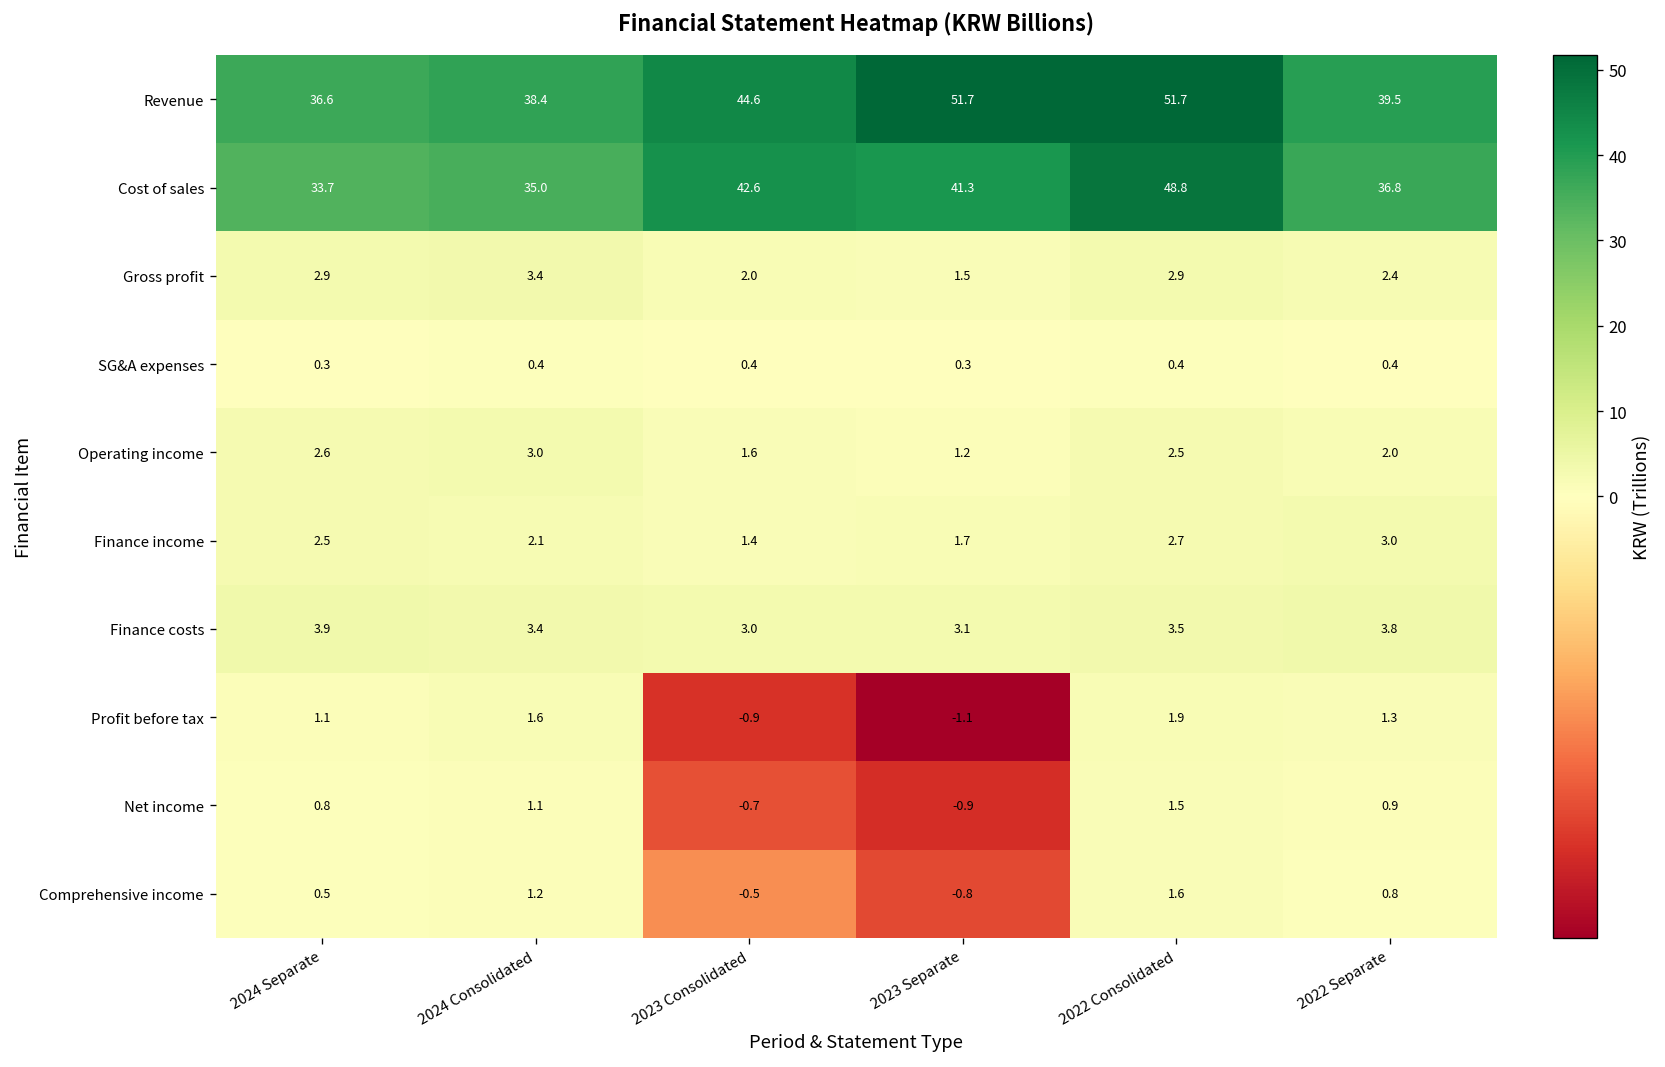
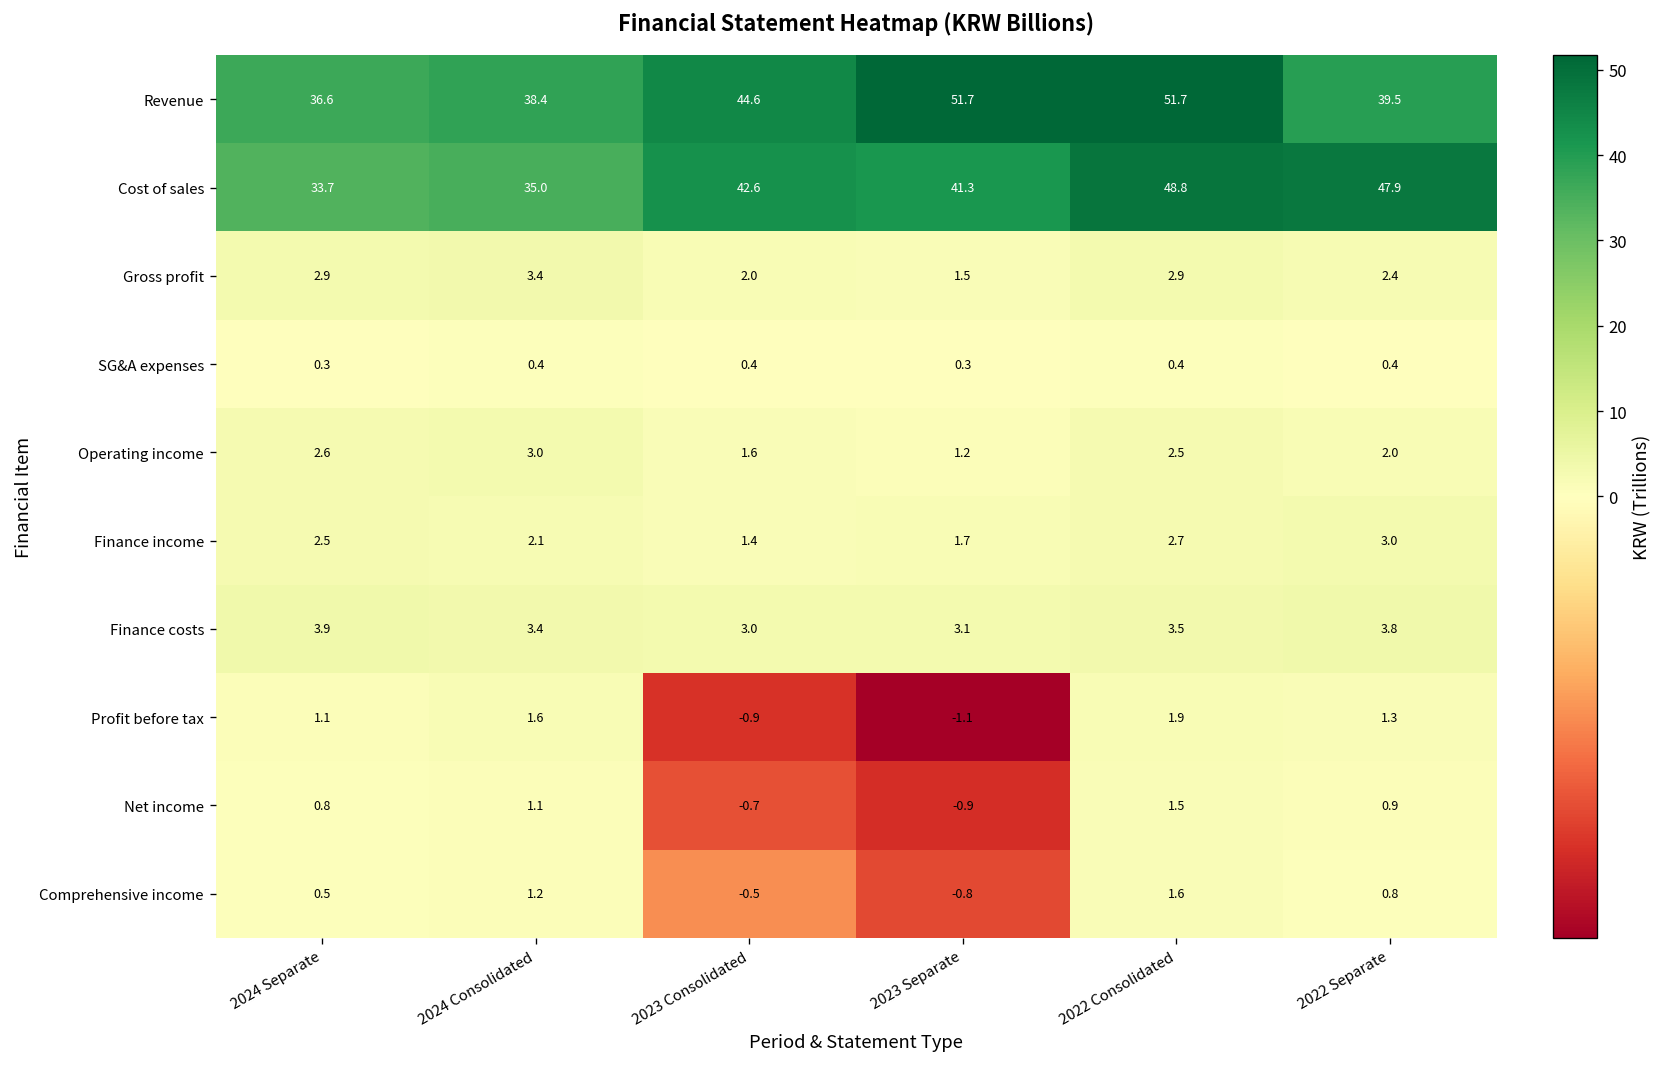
  {
    "Revenue": {
      "2024 Separate": 36.6,
      "2024 Consolidated": 38.4,
      "2023 Consolidated": 44.6,
      "2023 Separate": 51.7,
      "2022 Consolidated": 51.7,
      "2022 Separate": 39.5
    },
    "Cost of sales": {
      "2024 Separate": 33.7,
      "2024 Consolidated": 35.0,
      "2023 Consolidated": 42.6,
      "2023 Separate": 41.3,
      "2022 Consolidated": 48.8,
-     "2022 Separate": 36.8
+     "2022 Separate": 47.9
    },
    "Gross profit": {
      "2024 Separate": 2.9,
      "2024 Consolidated": 3.4,
      "2023 Consolidated": 2.0,
      "2023 Separate": 1.5,
      "2022 Consolidated": 2.9,
      "2022 Separate": 2.4
    },
    "SG&A expenses": {
      "2024 Separate": 0.3,
      "2024 Consolidated": 0.4,
      "2023 Consolidated": 0.4,
      "2023 Separate": 0.3,
      "2022 Consolidated": 0.4,
      "2022 Separate": 0.4
    },
    "Operating income": {
      "2024 Separate": 2.6,
      "2024 Consolidated": 3.0,
      "2023 Consolidated": 1.6,
      "2023 Separate": 1.2,
      "2022 Consolidated": 2.5,
      "2022 Separate": 2.0
    },
    "Finance income": {
      "2024 Separate": 2.5,
      "2024 Consolidated": 2.1,
      "2023 Consolidated": 1.4,
      "2023 Separate": 1.7,
      "2022 Consolidated": 2.7,
      "2022 Separate": 3.0
    },
    "Finance costs": {
      "2024 Separate": 3.9,
      "2024 Consolidated": 3.4,
      "2023 Consolidated": 3.0,
      "2023 Separate": 3.1,
      "2022 Consolidated": 3.5,
      "2022 Separate": 3.8
    },
    "Profit before tax": {
      "2024 Separate": 1.1,
      "2024 Consolidated": 1.6,
      "2023 Consolidated": -0.9,
      "2023 Separate": -1.1,
      "2022 Consolidated": 1.9,
      "2022 Separate": 1.3
    },
    "Net income": {
      "2024 Separate": 0.8,
      "2024 Consolidated": 1.1,
      "2023 Consolidated": -0.7,
      "2023 Separate": -0.9,
      "2022 Consolidated": 1.5,
      "2022 Separate": 0.9
    },
    "Comprehensive income": {
      "2024 Separate": 0.5,
      "2024 Consolidated": 1.2,
      "2023 Consolidated": -0.5,
      "2023 Separate": -0.8,
      "2022 Consolidated": 1.6,
      "2022 Separate": 0.8
    }
  }
